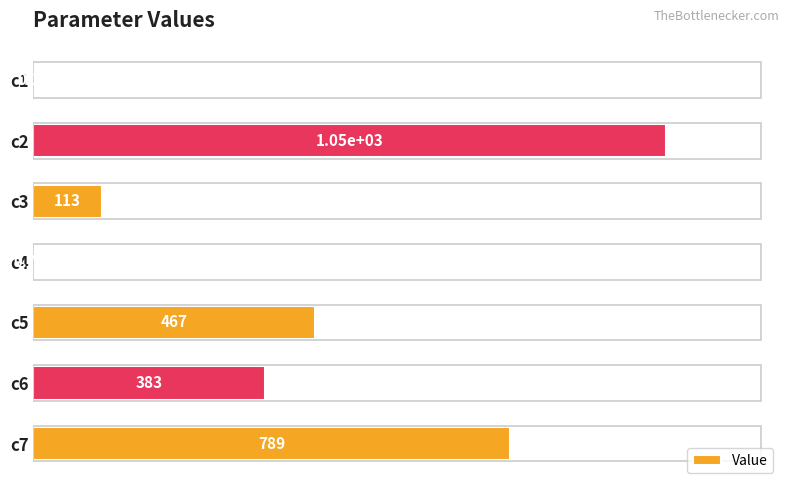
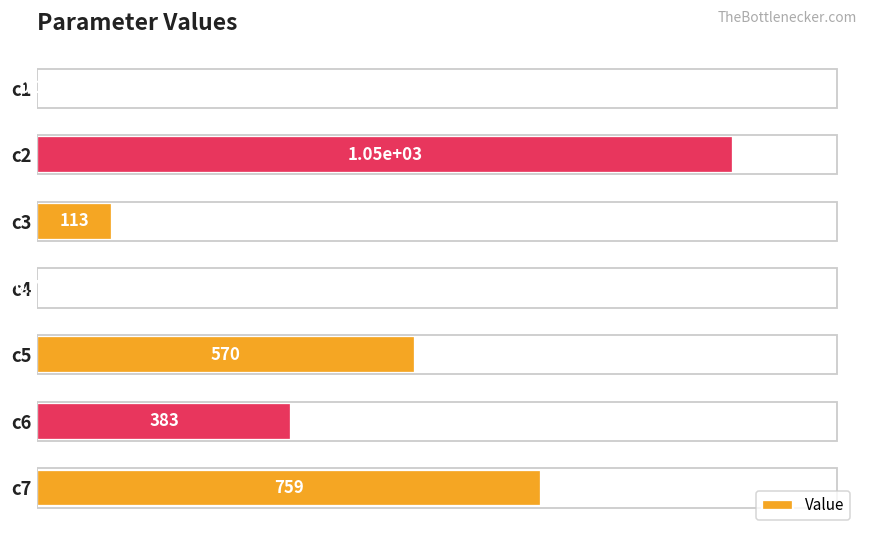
  {
    "c3": 113,
-   "c5": 467,
+   "c5": 570,
    "c6": 383,
-   "c7": 789
+   "c7": 759
  }
